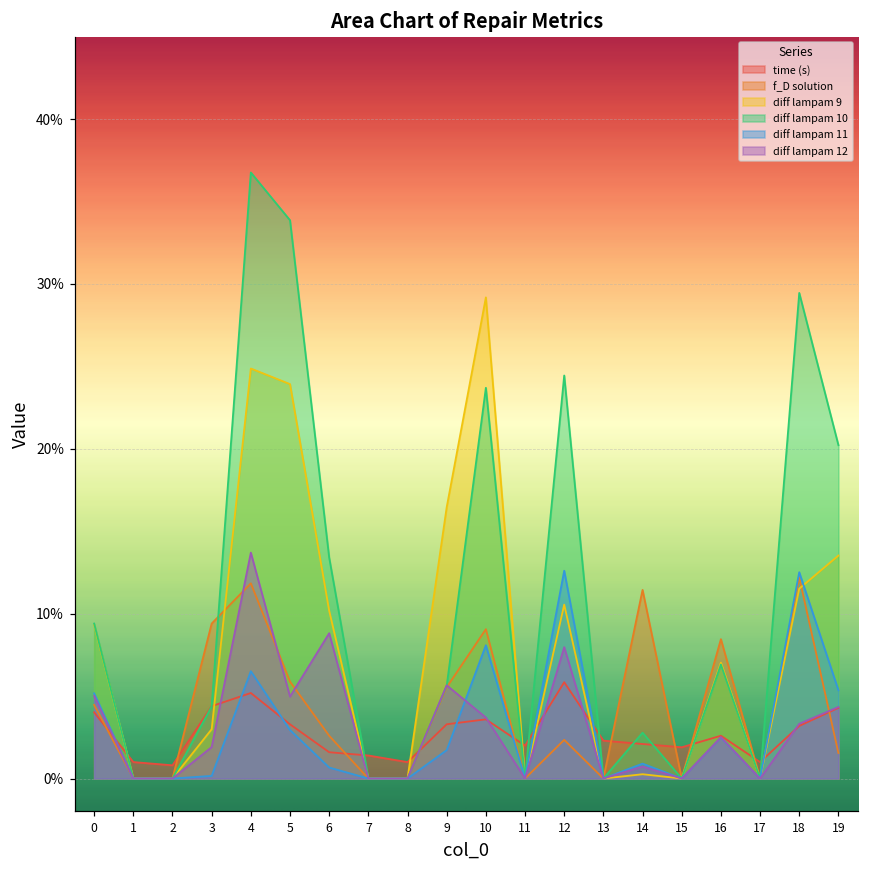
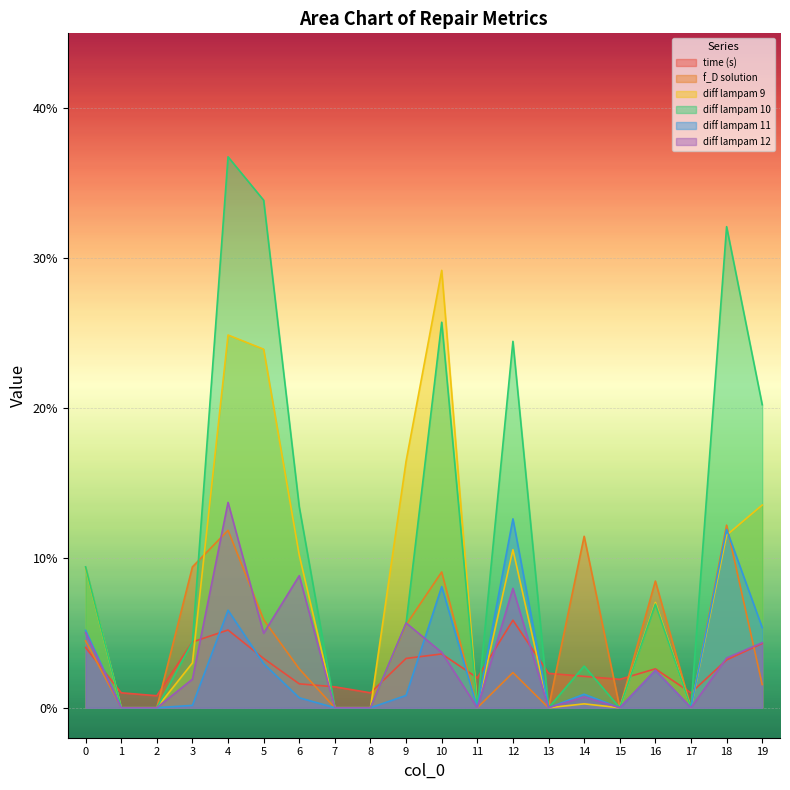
  {
    "diff lampam 10": {
      "4": "36.8%",
      "5": "33.9%",
      "6": "13.4%",
-     "10": "23.7%",
+     "10": "25.7%",
      "12": "24.4%",
      "14": "2.8%",
-     "18": "29.5%",
+     "18": "32.1%",
      "19": "20.2%"
    },
    "diff lampam 11": {
      "3": "0.2%",
      "4": "6.5%",
      "5": "2.9%",
      "6": "0.7%",
-     "9": "1.7%",
+     "9": "0.8%",
      "10": "8.1%",
      "12": "12.6%",
      "14": "0.9%",
-     "18": "12.5%",
+     "18": "11.9%",
      "19": "5.4%"
    },
    "diff lampam 12": {
      "3": "1.9%",
      "4": "13.7%",
      "5": "5.0%",
      "6": "8.8%",
      "12": "8.0%",
      "14": "0.7%"
    }
  }
